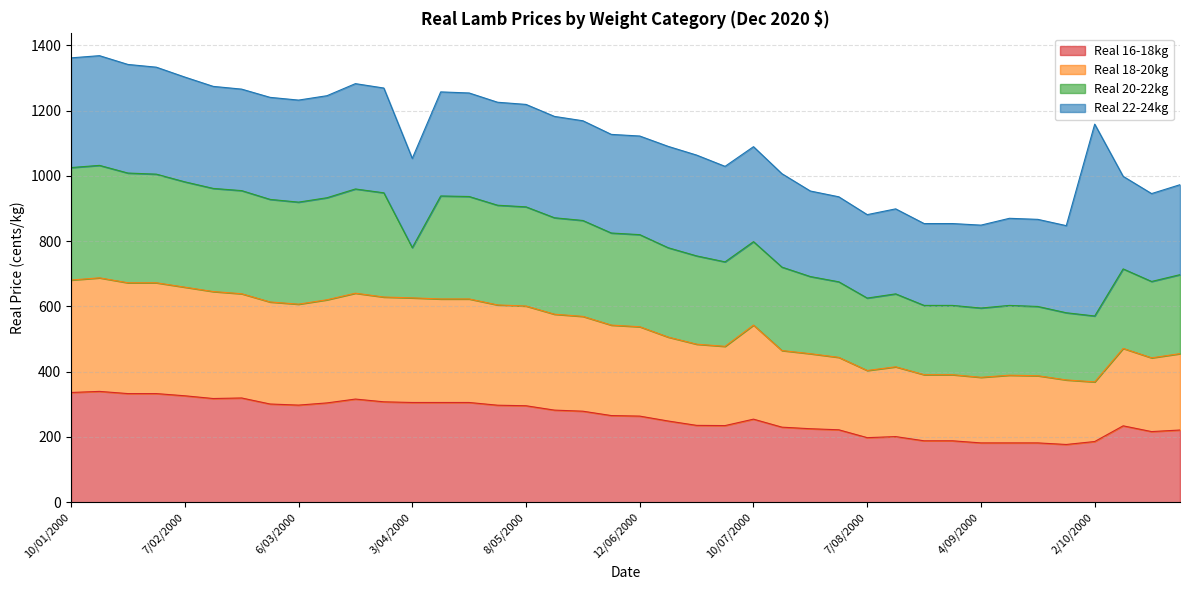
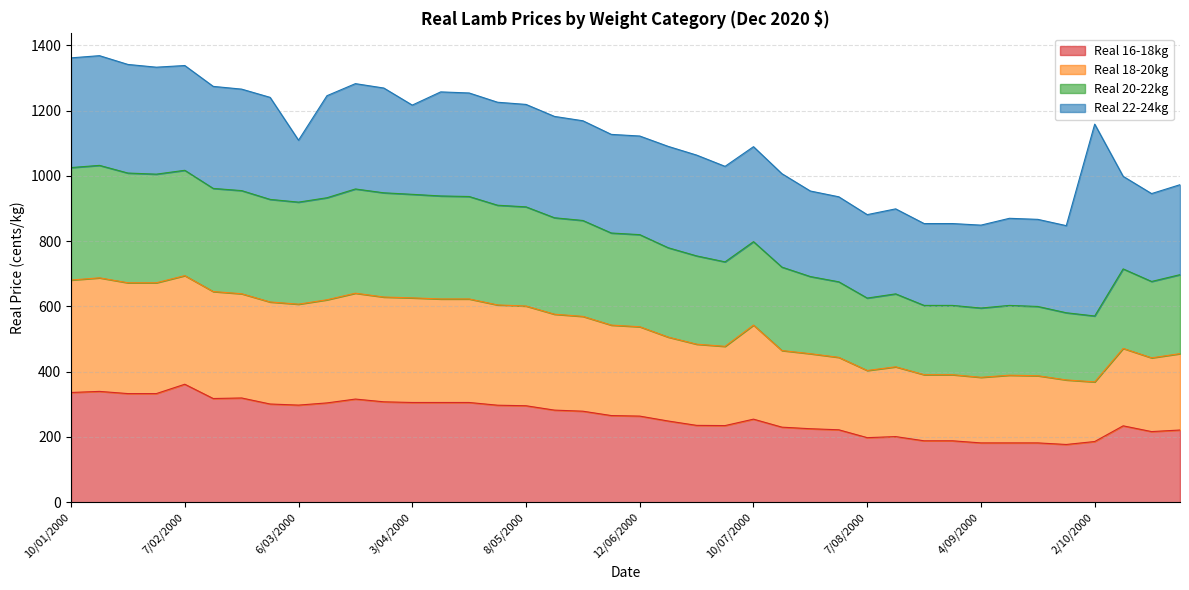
  {
    "Real 16-18kg": {
      "10/01/2000": 340,
-     "7/02/2000": 330,
+     "7/02/2000": 360,
      "6/03/2000": 300,
      "3/04/2000": 310,
      "8/05/2000": 300,
      "12/06/2000": 260,
      "10/07/2000": 250,
      "7/08/2000": 200,
      "4/09/2000": 180,
      "2/10/2000": 190
    },
    "Real 18-20kg": {
      "10/01/2000": 340,
      "7/02/2000": 330,
      "6/03/2000": 310,
      "3/04/2000": 320,
      "8/05/2000": 310,
      "12/06/2000": 270,
      "10/07/2000": 290,
      "7/08/2000": 210,
      "4/09/2000": 200,
      "2/10/2000": 180
    },
    "Real 20-22kg": {
      "10/01/2000": 340,
      "7/02/2000": 320,
      "6/03/2000": 310,
-     "3/04/2000": 150,
+     "3/04/2000": 320,
      "8/05/2000": 300,
      "12/06/2000": 280,
      "10/07/2000": 260,
      "7/08/2000": 220,
      "4/09/2000": 210,
      "2/10/2000": 200
    },
    "Real 22-24kg": {
      "10/01/2000": 340,
      "7/02/2000": 320,
-     "6/03/2000": 310,
+     "6/03/2000": 190,
      "3/04/2000": 270,
      "8/05/2000": 310,
      "12/06/2000": 300,
      "10/07/2000": 290,
      "7/08/2000": 260,
      "4/09/2000": 250,
      "2/10/2000": 590
    }
  }
